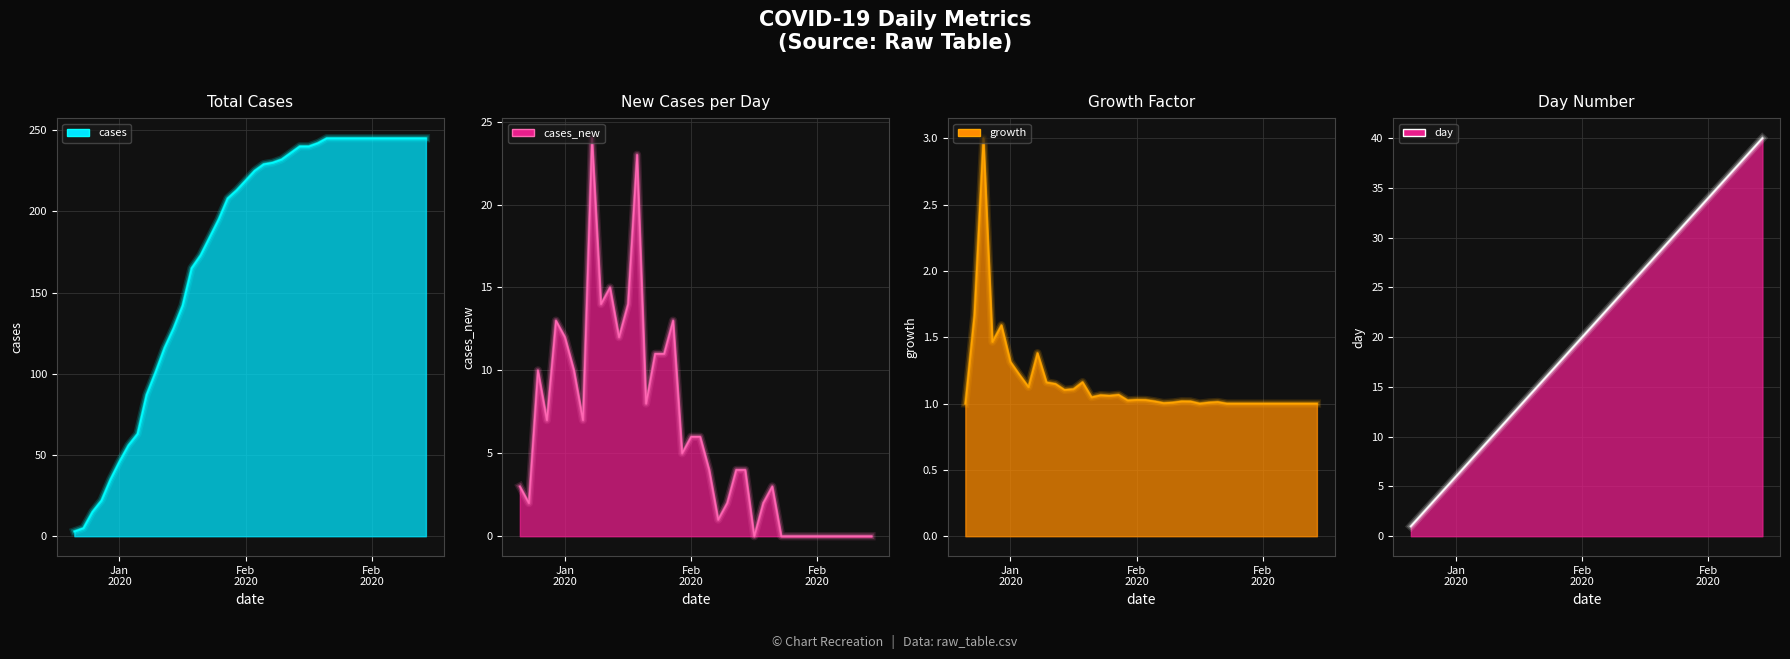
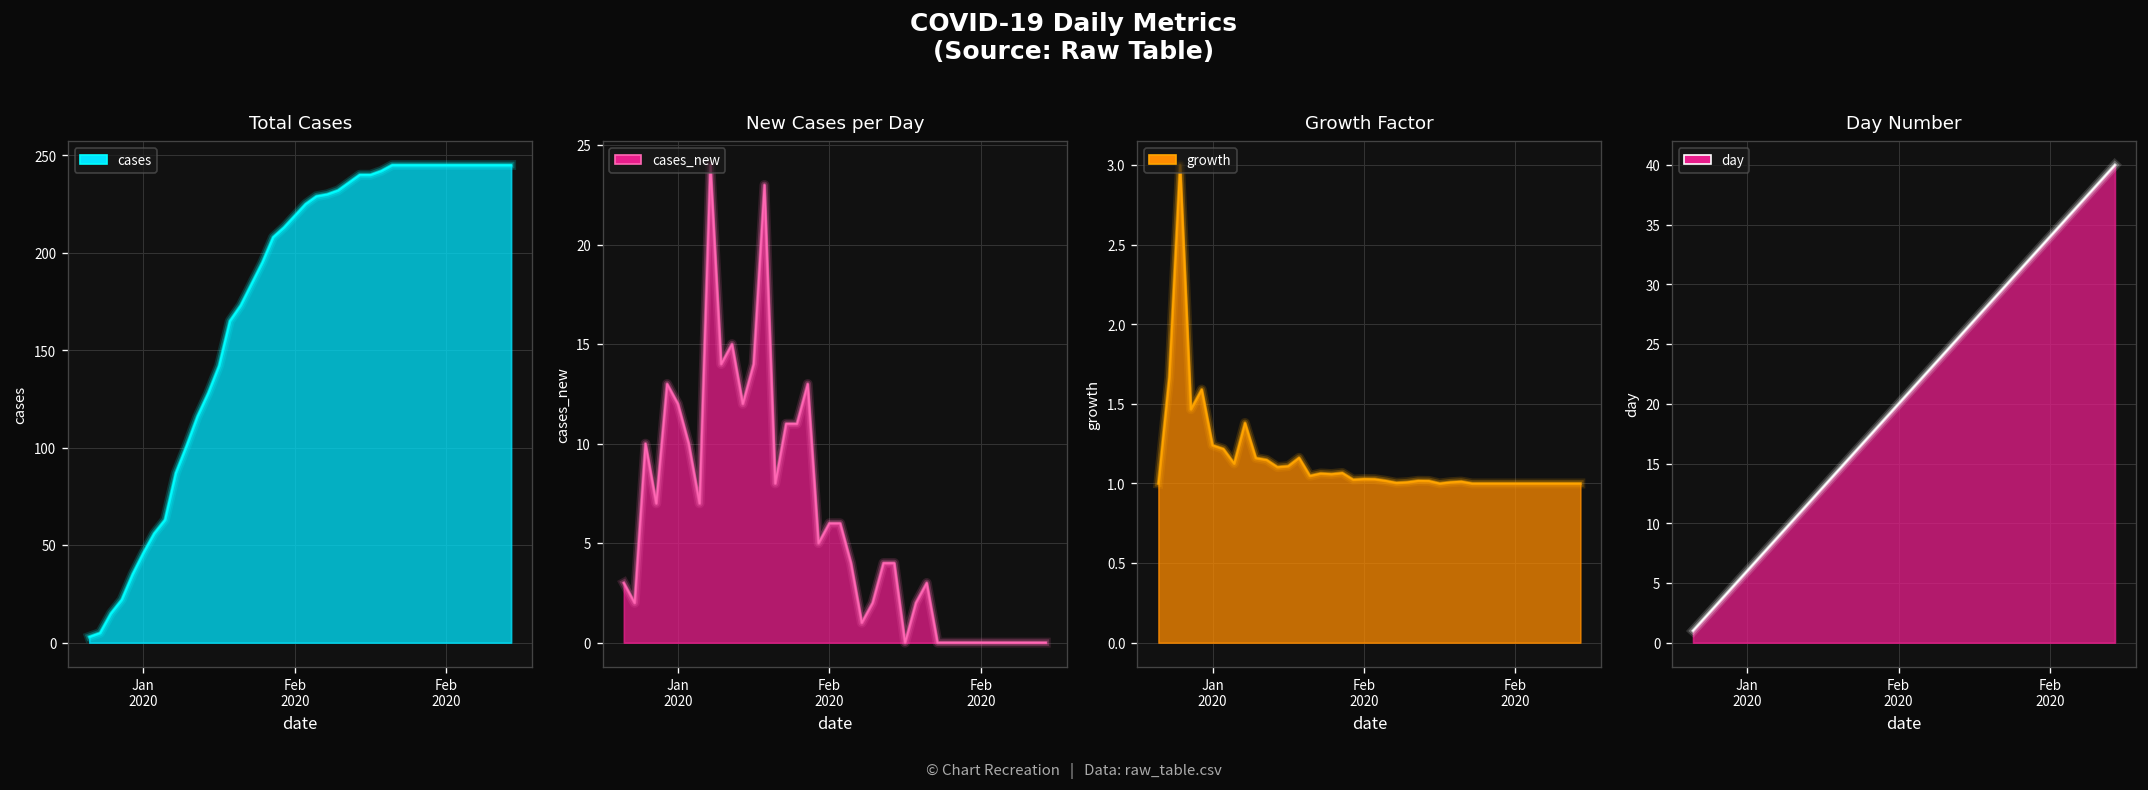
  {
    "Total Cases": {
      "Jan 2020": 46
    },
    "New Cases per Day": {
      "Jan 2020": 12.0
    },
    "Growth Factor": {
-     "Jan 2020": 1.31
+     "Jan 2020": 1.24
    },
    "Day Number": {
      "Jan 2020": 6
    }
  }
